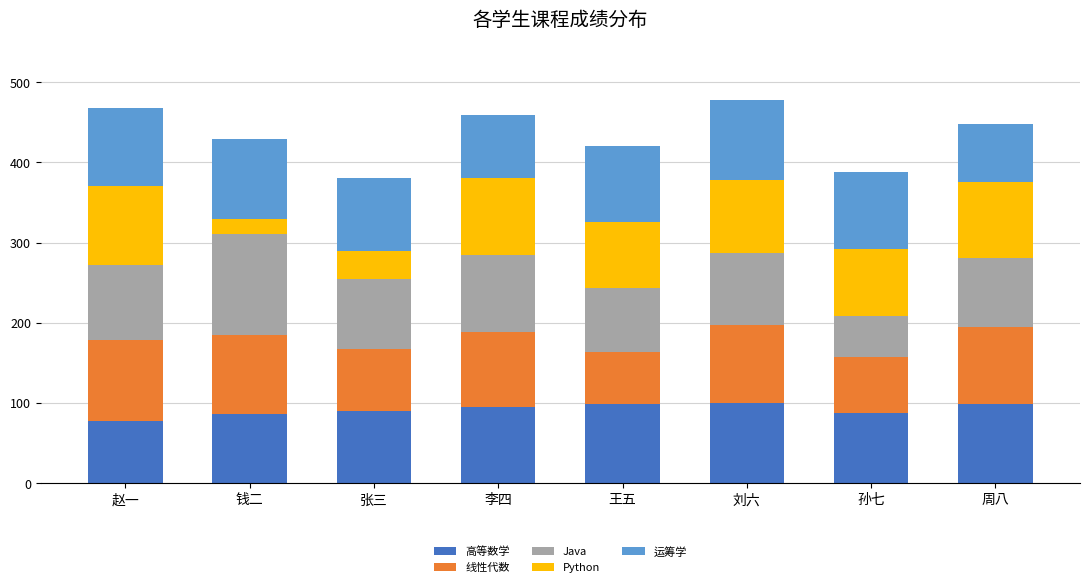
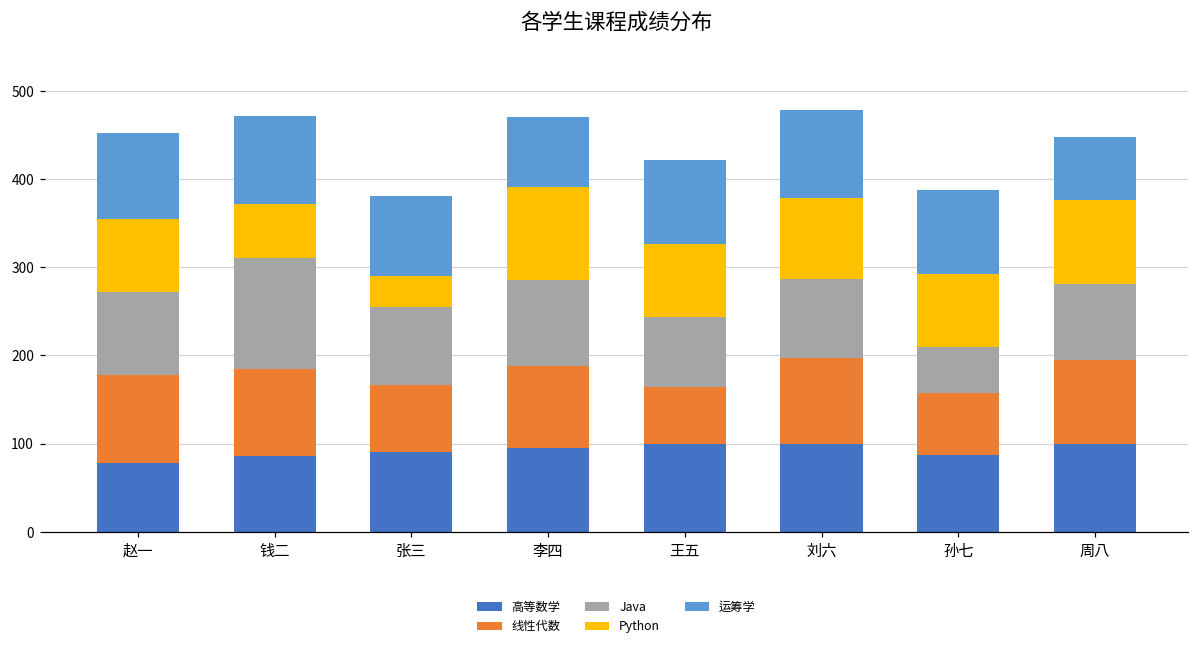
  {
    "线性代数": {
      "赵一": 100,
      "钱二": 100,
      "张三": 80,
      "李四": 90,
      "王五": 70,
      "刘六": 100,
      "孙七": 70,
      "周八": 100
    },
    "Java": {
      "赵一": 90,
      "钱二": 130,
      "张三": 90,
      "李四": 100,
      "王五": 80,
      "刘六": 90,
      "孙七": 50,
      "周八": 90
    },
    "Python": {
-     "赵一": 100,
-     "钱二": 20,
+     "赵一": 80,
+     "钱二": 60,
      "张三": 40,
-     "李四": 100,
+     "李四": 110,
      "王五": 80,
      "刘六": 90,
      "孙七": 80,
      "周八": 100
    }
  }
